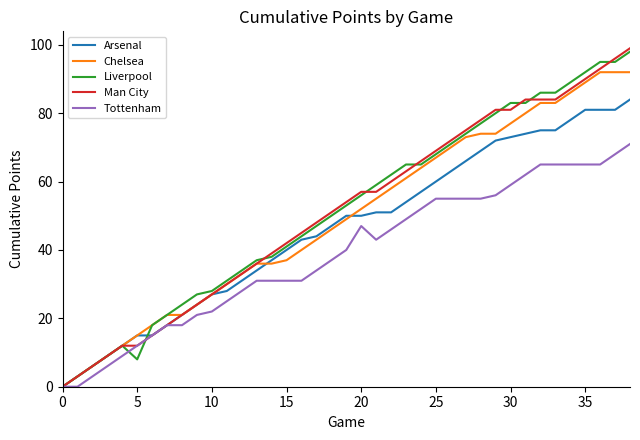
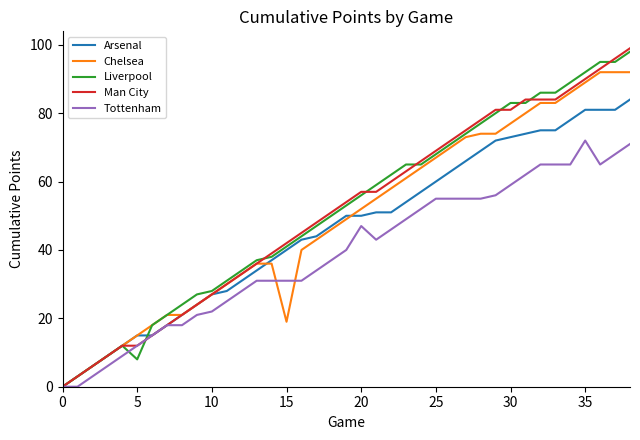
  {
    "Arsenal": {
      "15": 40,
      "20": 50,
      "25": 60,
      "30": 73,
      "35": 81
    },
    "Chelsea": {
-     "15": 37,
+     "15": 19,
      "20": 52,
      "25": 67,
      "30": 77,
      "35": 89
    },
    "Liverpool": {
      "5": 8,
      "10": 28,
      "15": 41,
      "20": 56,
      "25": 68,
      "30": 83,
      "35": 92
    },
    "Man City": {
      "15": 42,
      "20": 57,
      "25": 69,
      "30": 81,
      "35": 90
    },
    "Tottenham": {
      "10": 22,
      "15": 31,
      "20": 47,
      "25": 55,
      "30": 59,
-     "35": 65
+     "35": 72
    }
  }
